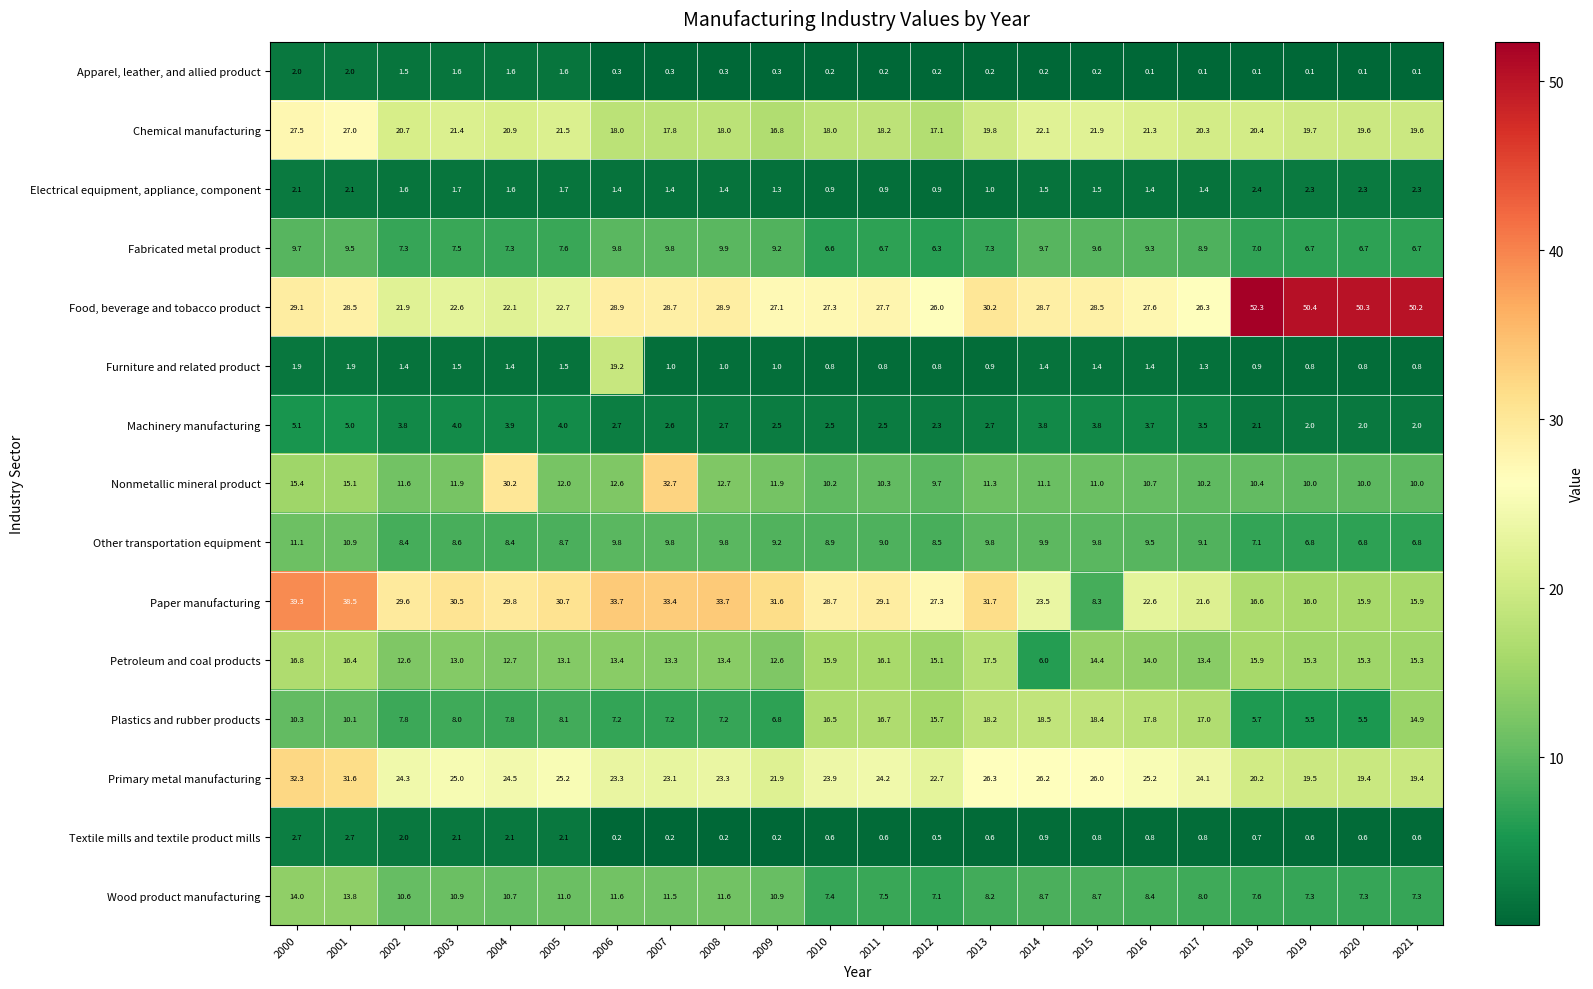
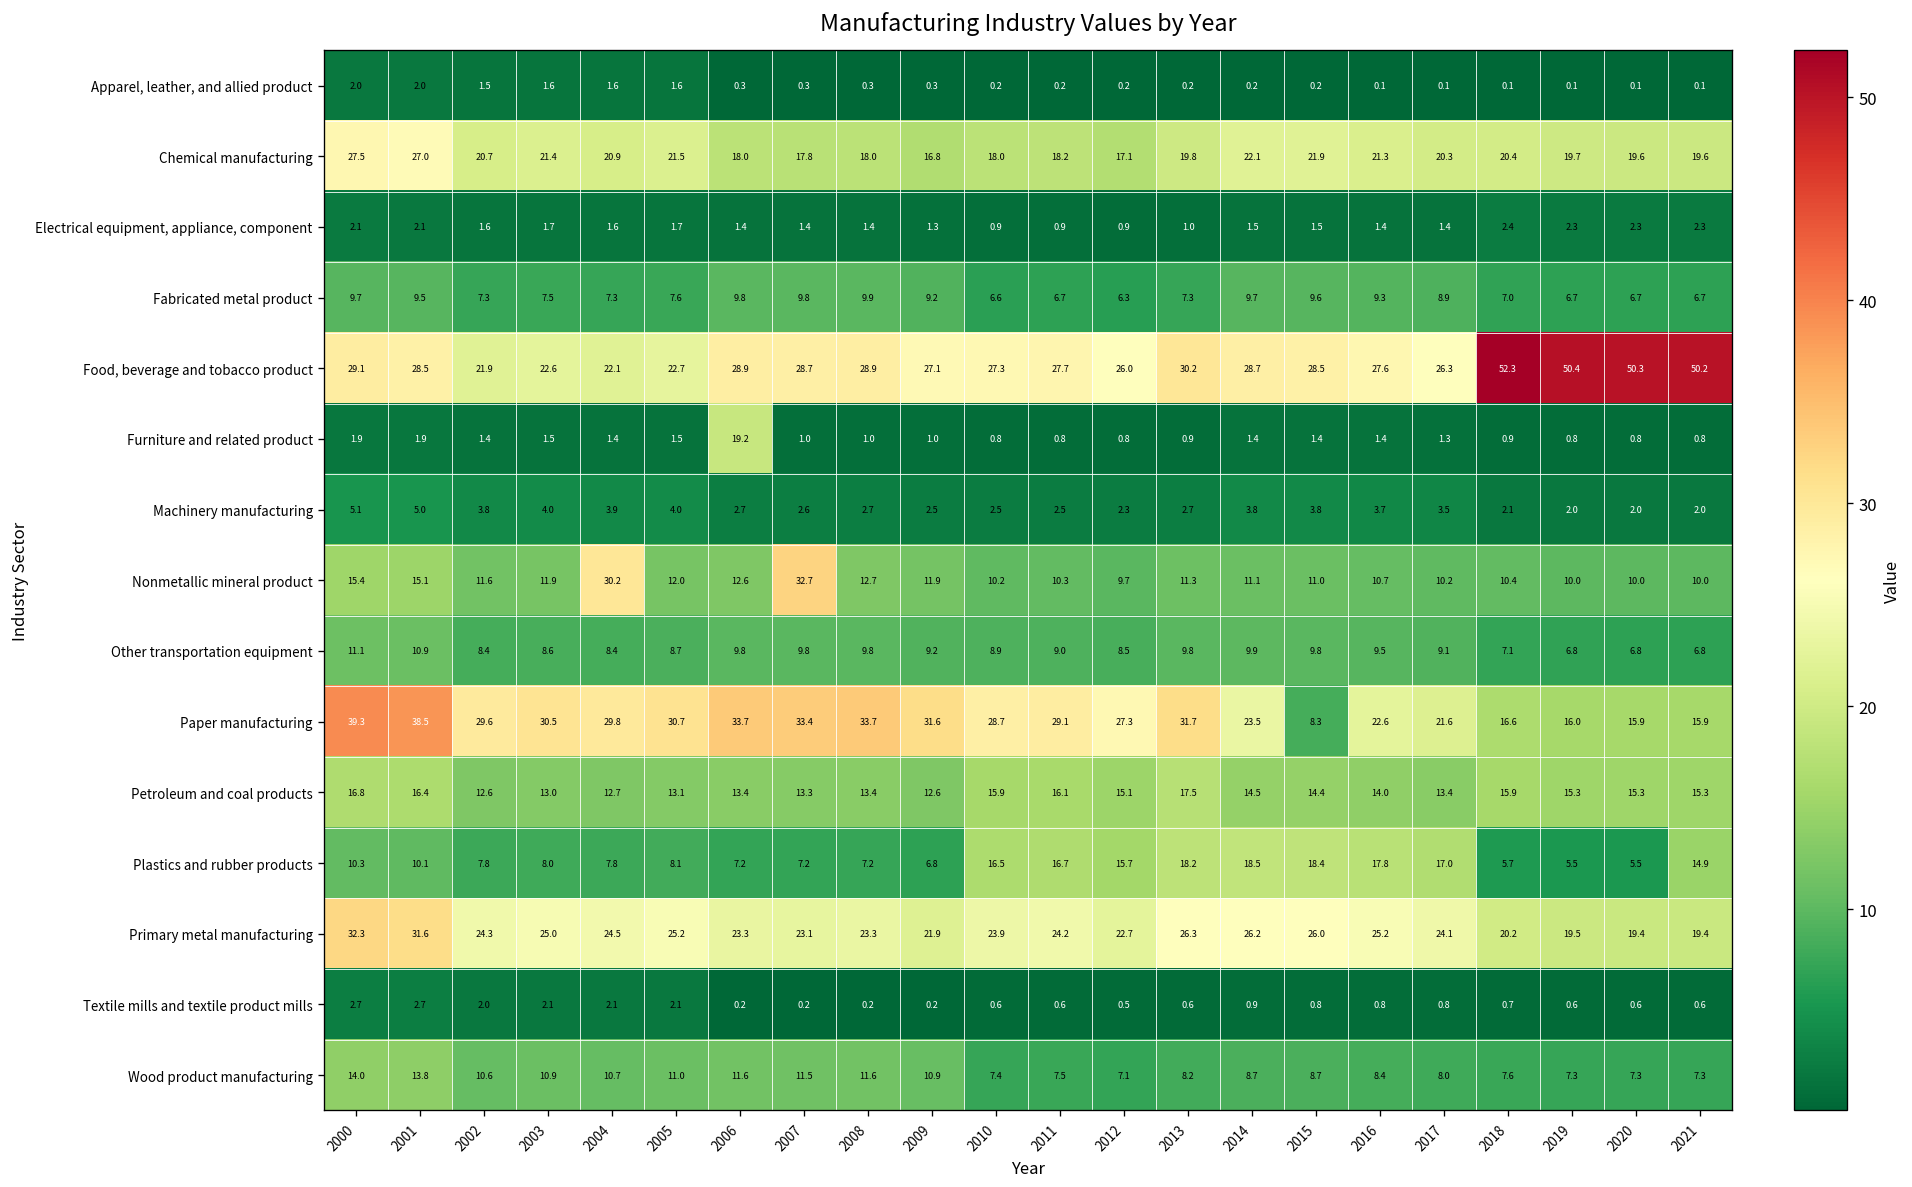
  {
    "Petroleum and coal products": {
      "2000": 16.8,
      "2001": 16.4,
      "2002": 12.6,
      "2003": 13.0,
      "2004": 12.7,
      "2005": 13.1,
      "2006": 13.4,
      "2007": 13.3,
      "2008": 13.4,
      "2009": 12.6,
      "2010": 15.9,
      "2011": 16.1,
      "2012": 15.1,
      "2013": 17.5,
-     "2014": 6.0,
+     "2014": 14.5,
      "2015": 14.4,
      "2016": 14.0,
      "2017": 13.4,
      "2018": 15.9,
      "2019": 15.3,
      "2020": 15.3,
      "2021": 15.3
    }
  }
